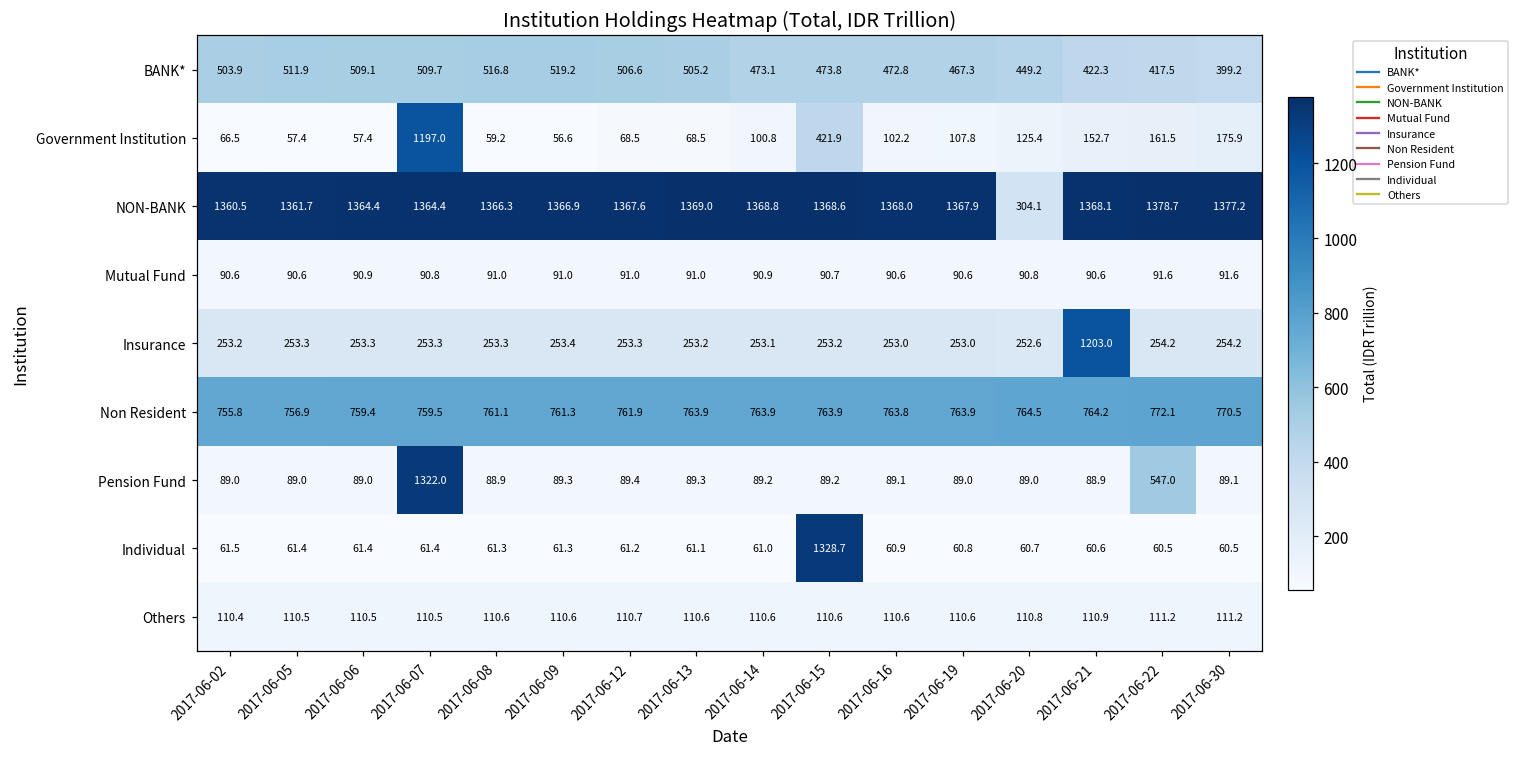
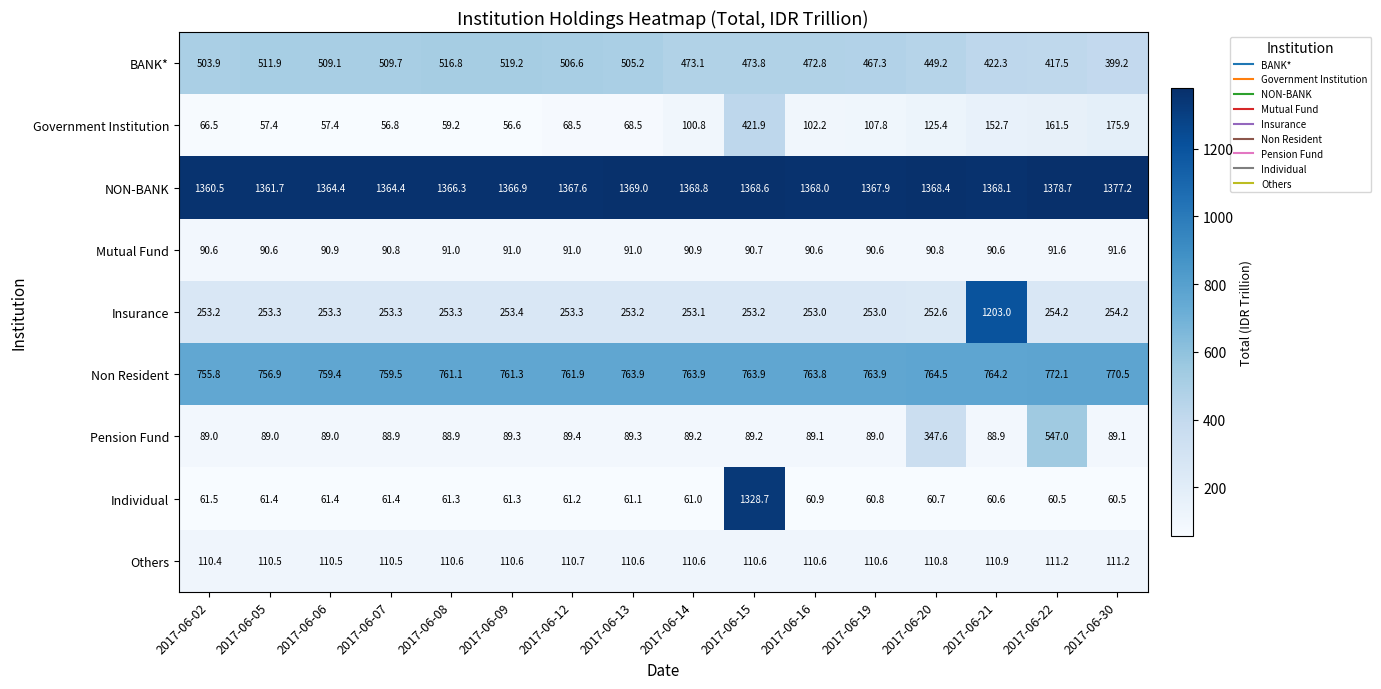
  {
    "BANK*": {
      "2017-06-02": 503.9,
      "2017-06-05": 511.9,
      "2017-06-06": 509.1,
      "2017-06-07": 509.7,
      "2017-06-08": 516.8,
      "2017-06-09": 519.2,
      "2017-06-12": 506.6,
      "2017-06-13": 505.2,
      "2017-06-14": 473.1,
      "2017-06-15": 473.8,
      "2017-06-16": 472.8,
      "2017-06-19": 467.3,
      "2017-06-20": 449.2,
      "2017-06-21": 422.3,
      "2017-06-22": 417.5,
      "2017-06-30": 399.2
    },
    "Government Institution": {
      "2017-06-02": 66.5,
      "2017-06-05": 57.4,
      "2017-06-06": 57.4,
-     "2017-06-07": 1197.0,
+     "2017-06-07": 56.8,
      "2017-06-08": 59.2,
      "2017-06-09": 56.6,
      "2017-06-12": 68.5,
      "2017-06-13": 68.5,
      "2017-06-14": 100.8,
      "2017-06-15": 421.9,
      "2017-06-16": 102.2,
      "2017-06-19": 107.8,
      "2017-06-20": 125.4,
      "2017-06-21": 152.7,
      "2017-06-22": 161.5,
      "2017-06-30": 175.9
    },
    "NON-BANK": {
      "2017-06-02": 1360.5,
      "2017-06-05": 1361.7,
      "2017-06-06": 1364.4,
      "2017-06-07": 1364.4,
      "2017-06-08": 1366.3,
      "2017-06-09": 1366.9,
      "2017-06-12": 1367.6,
      "2017-06-13": 1369.0,
      "2017-06-14": 1368.8,
      "2017-06-15": 1368.6,
      "2017-06-16": 1368.0,
      "2017-06-19": 1367.9,
-     "2017-06-20": 304.1,
+     "2017-06-20": 1368.4,
      "2017-06-21": 1368.1,
      "2017-06-22": 1378.7,
      "2017-06-30": 1377.2
    },
    "Mutual Fund": {
      "2017-06-02": 90.6,
      "2017-06-05": 90.6,
      "2017-06-06": 90.9,
      "2017-06-07": 90.8,
      "2017-06-08": 91.0,
      "2017-06-09": 91.0,
      "2017-06-12": 91.0,
      "2017-06-13": 91.0,
      "2017-06-14": 90.9,
      "2017-06-15": 90.7,
      "2017-06-16": 90.6,
      "2017-06-19": 90.6,
      "2017-06-20": 90.8,
      "2017-06-21": 90.6,
      "2017-06-22": 91.6,
      "2017-06-30": 91.6
    },
    "Insurance": {
      "2017-06-02": 253.2,
      "2017-06-05": 253.3,
      "2017-06-06": 253.3,
      "2017-06-07": 253.3,
      "2017-06-08": 253.3,
      "2017-06-09": 253.4,
      "2017-06-12": 253.3,
      "2017-06-13": 253.2,
      "2017-06-14": 253.1,
      "2017-06-15": 253.2,
      "2017-06-16": 253.0,
      "2017-06-19": 253.0,
      "2017-06-20": 252.6,
      "2017-06-21": 1203.0,
      "2017-06-22": 254.2,
      "2017-06-30": 254.2
    },
    "Non Resident": {
      "2017-06-02": 755.8,
      "2017-06-05": 756.9,
      "2017-06-06": 759.4,
      "2017-06-07": 759.5,
      "2017-06-08": 761.1,
      "2017-06-09": 761.3,
      "2017-06-12": 761.9,
      "2017-06-13": 763.9,
      "2017-06-14": 763.9,
      "2017-06-15": 763.9,
      "2017-06-16": 763.8,
      "2017-06-19": 763.9,
      "2017-06-20": 764.5,
      "2017-06-21": 764.2,
      "2017-06-22": 772.1,
      "2017-06-30": 770.5
    },
    "Pension Fund": {
      "2017-06-02": 89.0,
      "2017-06-05": 89.0,
      "2017-06-06": 89.0,
-     "2017-06-07": 1322.0,
+     "2017-06-07": 88.9,
      "2017-06-08": 88.9,
      "2017-06-09": 89.3,
      "2017-06-12": 89.4,
      "2017-06-13": 89.3,
      "2017-06-14": 89.2,
      "2017-06-15": 89.2,
      "2017-06-16": 89.1,
      "2017-06-19": 89.0,
-     "2017-06-20": 89.0,
+     "2017-06-20": 347.6,
      "2017-06-21": 88.9,
      "2017-06-22": 547.0,
      "2017-06-30": 89.1
    },
    "Individual": {
      "2017-06-02": 61.5,
      "2017-06-05": 61.4,
      "2017-06-06": 61.4,
      "2017-06-07": 61.4,
      "2017-06-08": 61.3,
      "2017-06-09": 61.3,
      "2017-06-12": 61.2,
      "2017-06-13": 61.1,
      "2017-06-14": 61.0,
      "2017-06-15": 1328.7,
      "2017-06-16": 60.9,
      "2017-06-19": 60.8,
      "2017-06-20": 60.7,
      "2017-06-21": 60.6,
      "2017-06-22": 60.5,
      "2017-06-30": 60.5
    },
    "Others": {
      "2017-06-02": 110.4,
      "2017-06-05": 110.5,
      "2017-06-06": 110.5,
      "2017-06-07": 110.5,
      "2017-06-08": 110.6,
      "2017-06-09": 110.6,
      "2017-06-12": 110.7,
      "2017-06-13": 110.6,
      "2017-06-14": 110.6,
      "2017-06-15": 110.6,
      "2017-06-16": 110.6,
      "2017-06-19": 110.6,
      "2017-06-20": 110.8,
      "2017-06-21": 110.9,
      "2017-06-22": 111.2,
      "2017-06-30": 111.2
    }
  }
